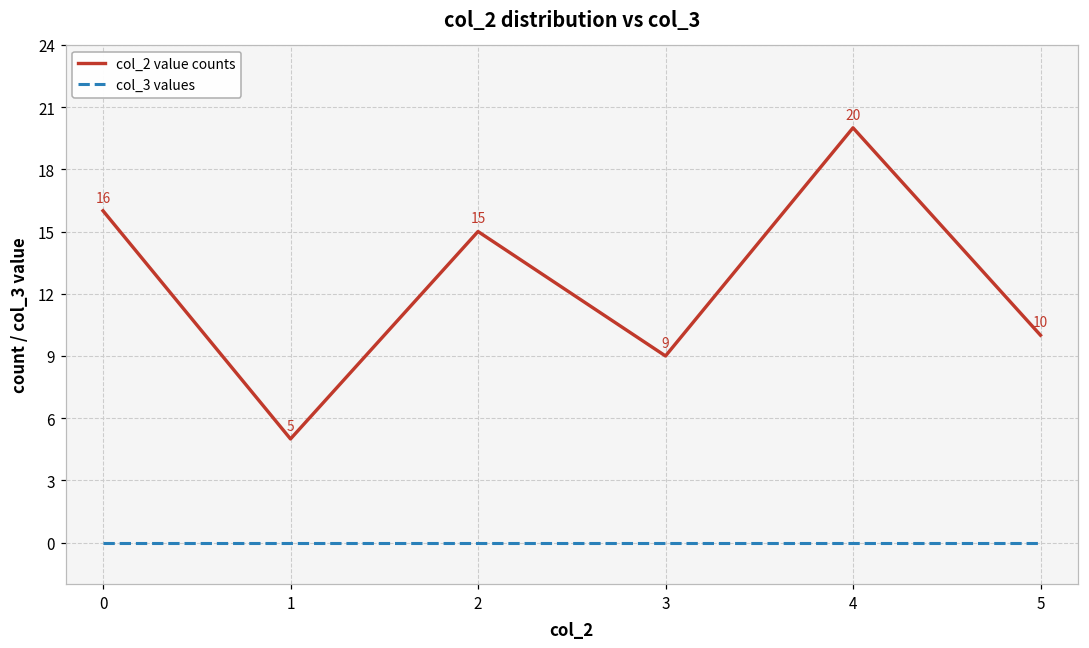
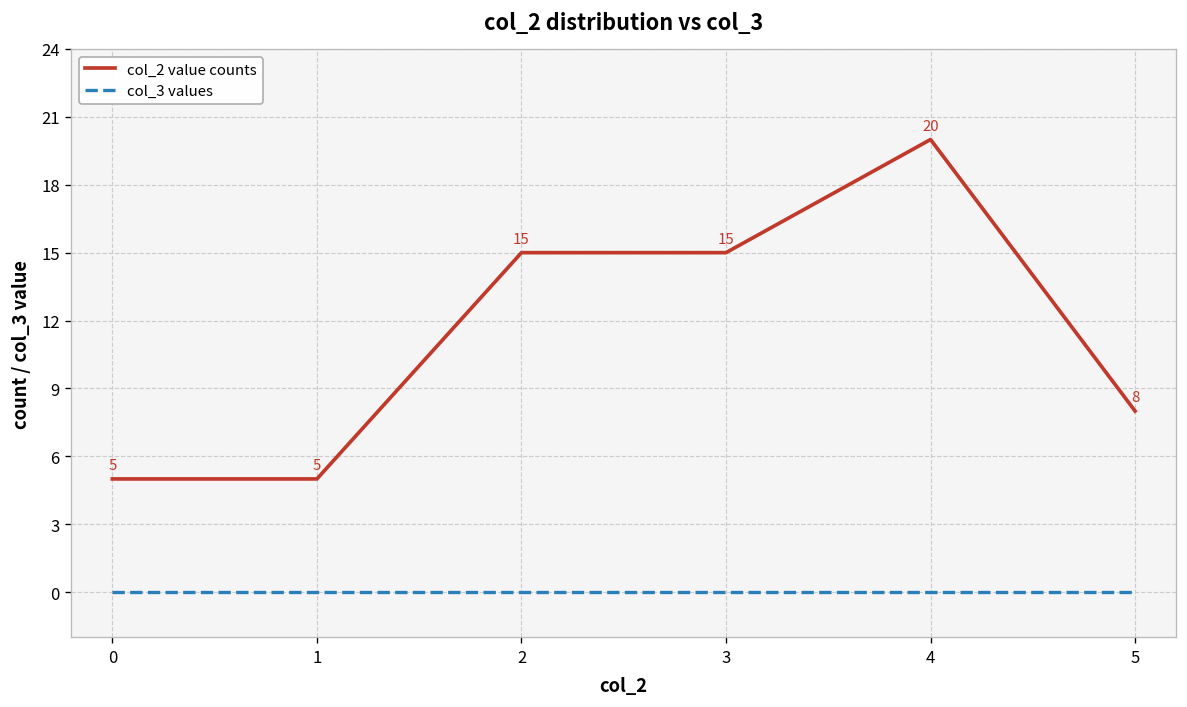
  {
    "col_2 value counts": {
-     "0": 16,
+     "0": 5,
      "1": 5,
      "2": 15,
-     "3": 9,
+     "3": 15,
      "4": 20,
-     "5": 10
+     "5": 8
    },
    "col_3 values": {
      "0": 0.0,
      "1": 0.0,
      "2": 0.0,
      "3": 0.0,
      "4": 0.0,
      "5": 0.0
    }
  }
